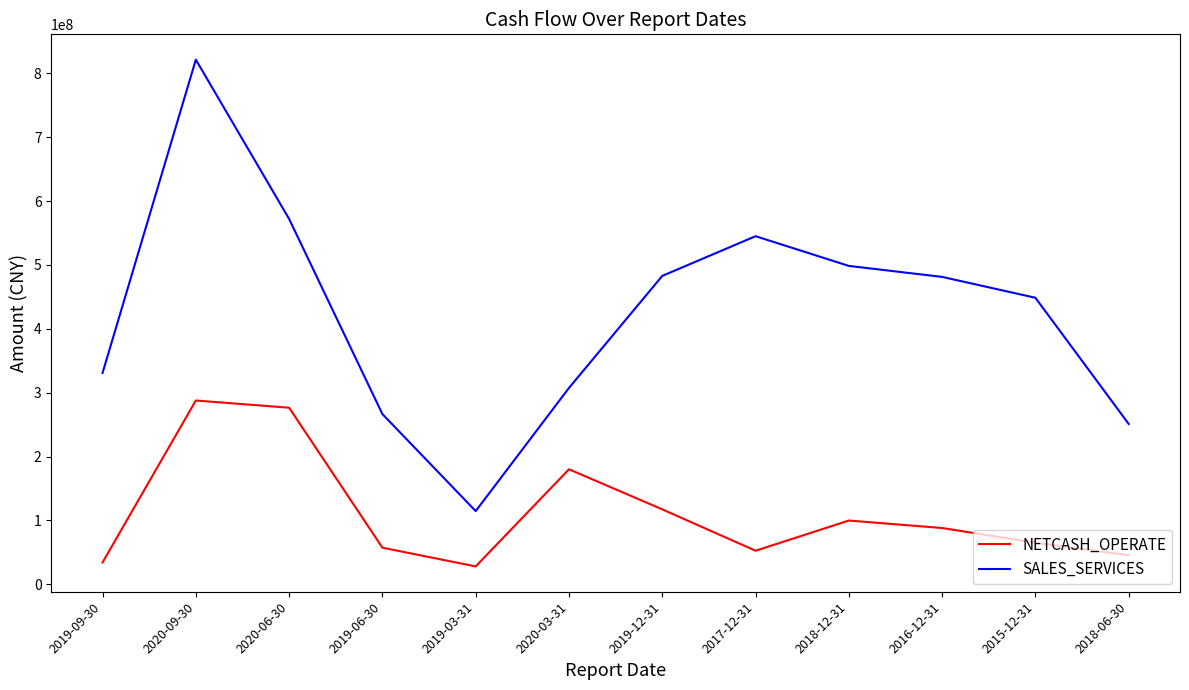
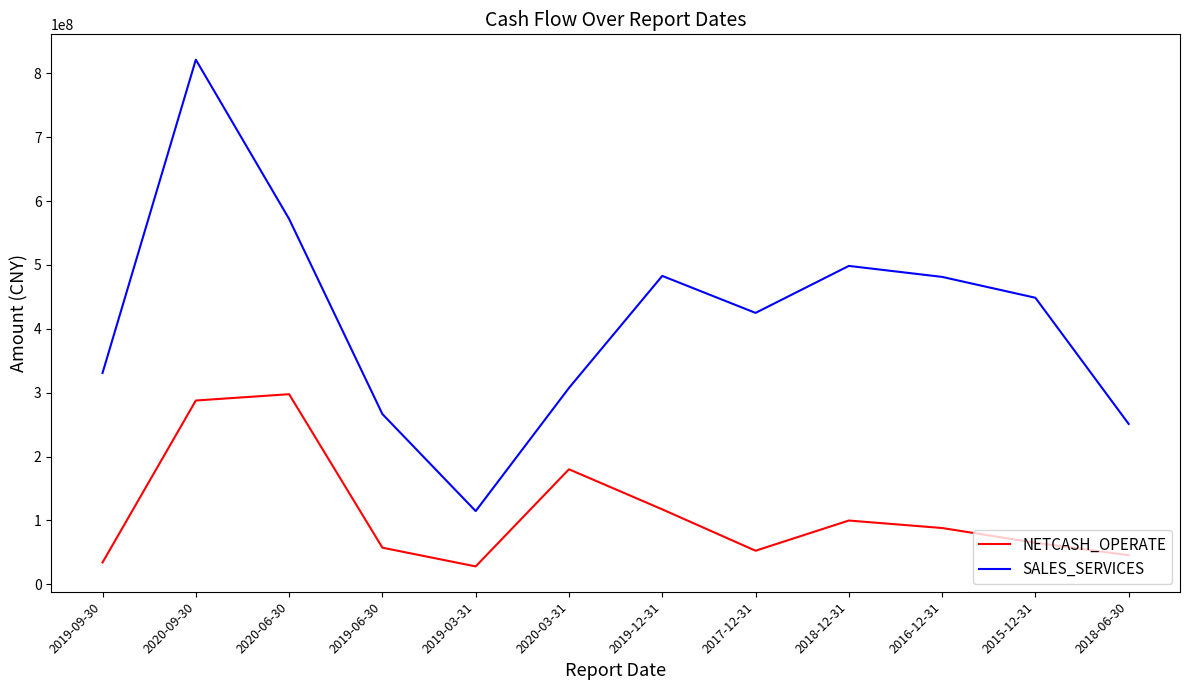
  {
    "NETCASH_OPERATE": {
      "2019-09-30": 30000000,
      "2020-09-30": 290000000,
-     "2020-06-30": 280000000,
+     "2020-06-30": 300000000,
      "2019-06-30": 60000000,
      "2019-03-31": 30000000,
      "2020-03-31": 180000000,
      "2019-12-31": 120000000,
      "2017-12-31": 50000000,
      "2018-12-31": 100000000,
      "2016-12-31": 90000000
    },
    "SALES_SERVICES": {
      "2019-09-30": 330000000,
      "2020-09-30": 820000000,
      "2020-06-30": 570000000,
      "2019-06-30": 270000000,
      "2019-03-31": 110000000,
      "2020-03-31": 310000000,
      "2019-12-31": 480000000,
-     "2017-12-31": 540000000,
+     "2017-12-31": 420000000,
      "2018-12-31": 500000000,
      "2016-12-31": 480000000,
      "2015-12-31": 450000000,
      "2018-06-30": 250000000
    }
  }
